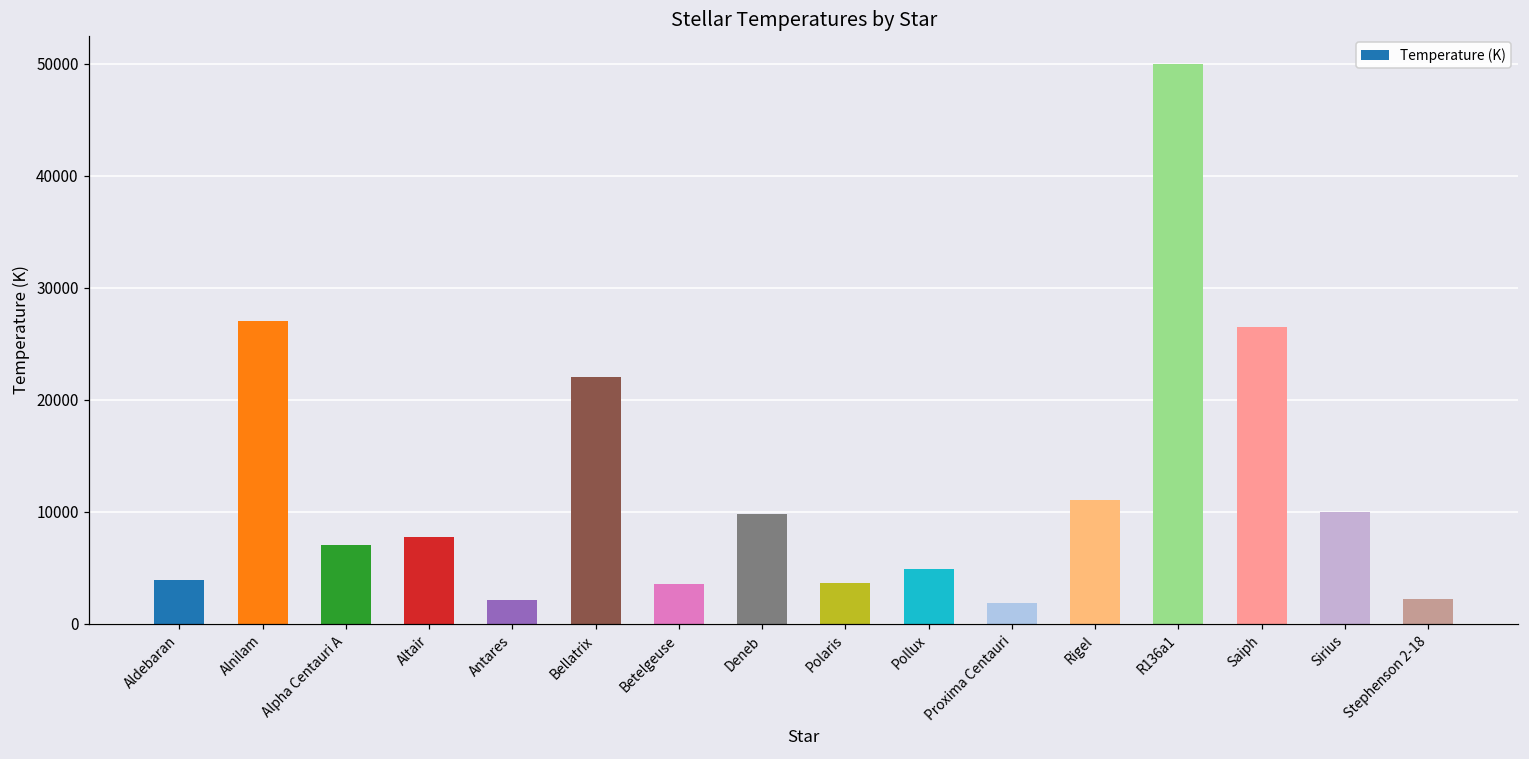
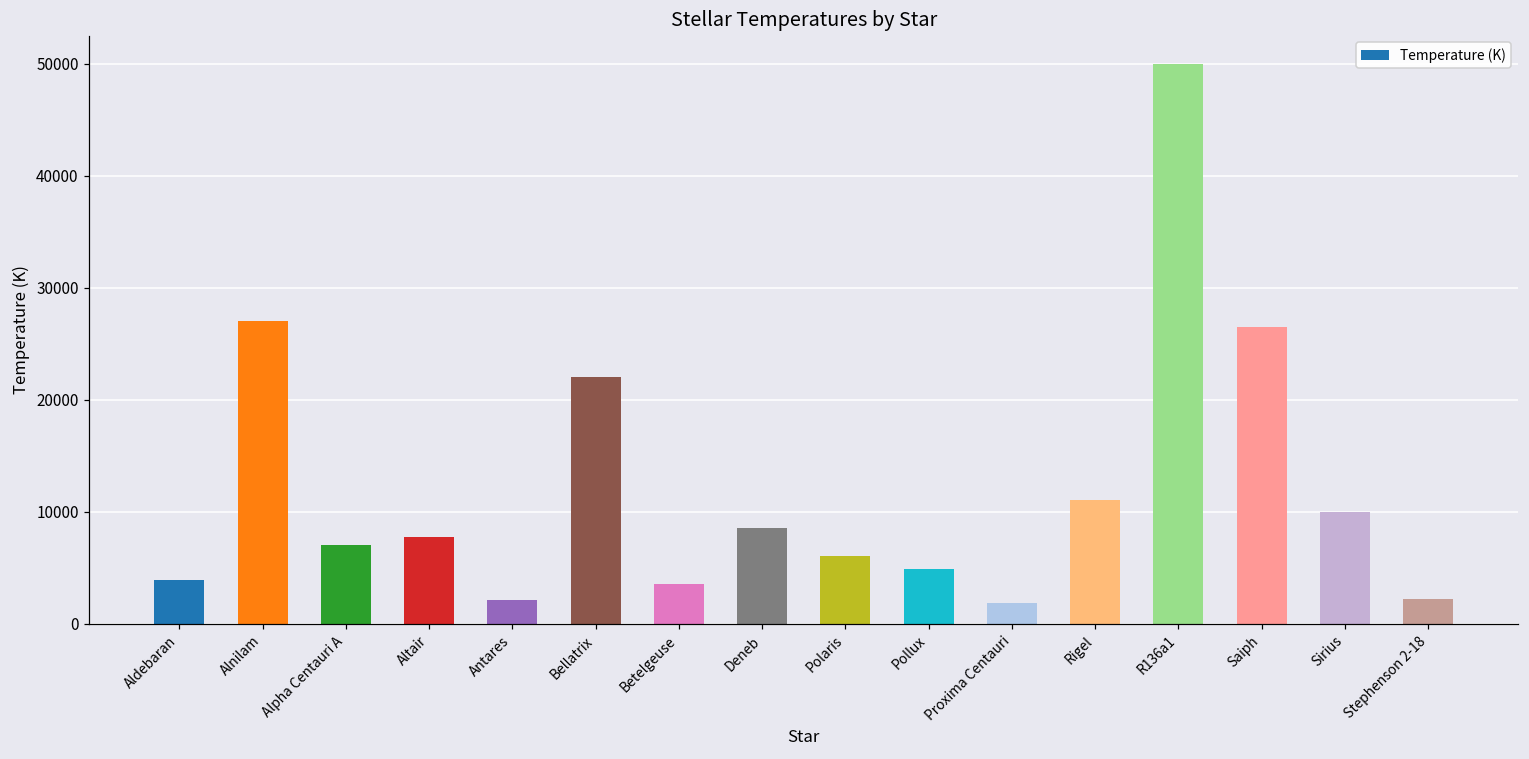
  {
    "Aldebaran": 3900,
    "Alnilam": 27000,
    "Alpha Centauri A": 7100,
    "Altair": 7700,
    "Antares": 2100,
    "Bellatrix": 22000,
    "Betelgeuse": 3500,
-   "Deneb": 9800,
-   "Polaris": 3600,
+   "Deneb": 8500,
+   "Polaris": 6000,
    "Pollux": 4900,
    "Proxima Centauri": 1800,
    "Rigel": 11000,
    "R136a1": 50000,
    "Saiph": 26500,
    "Sirius": 9900,
    "Stephenson 2-18": 2200
  }
